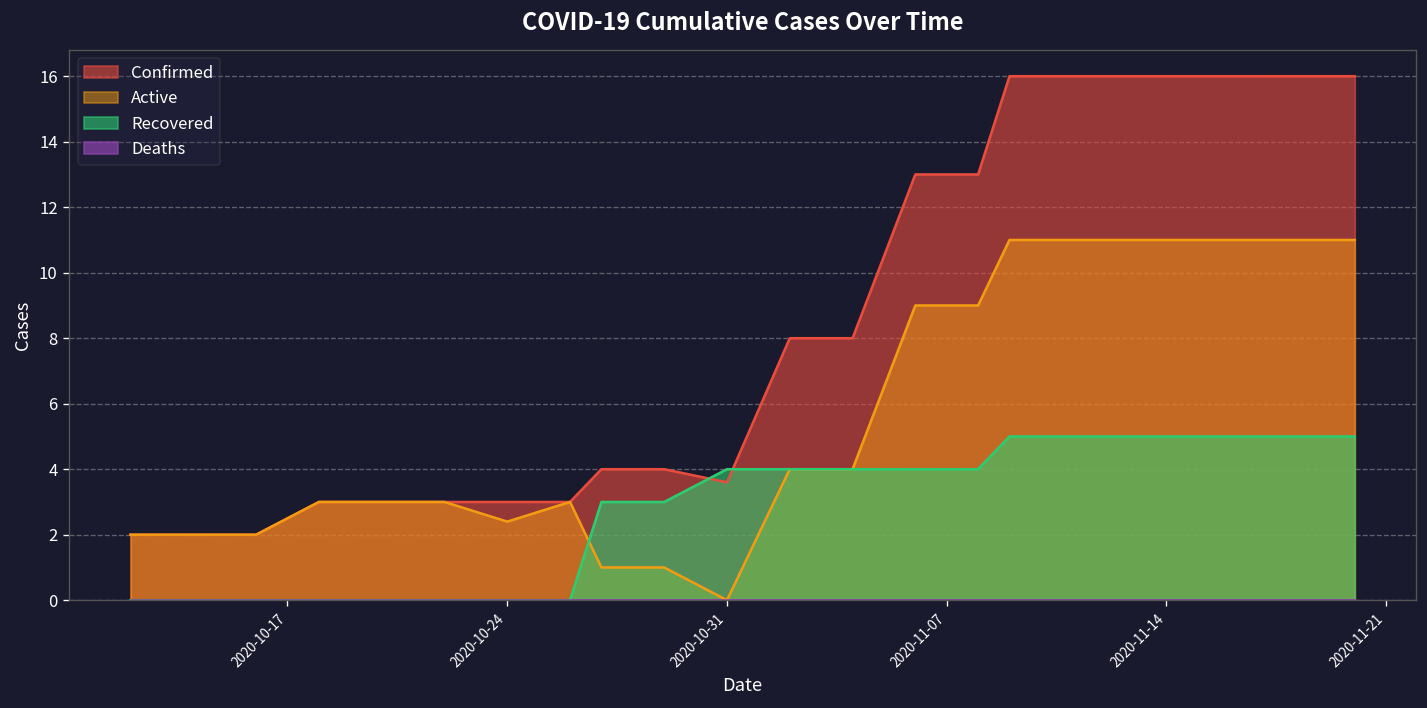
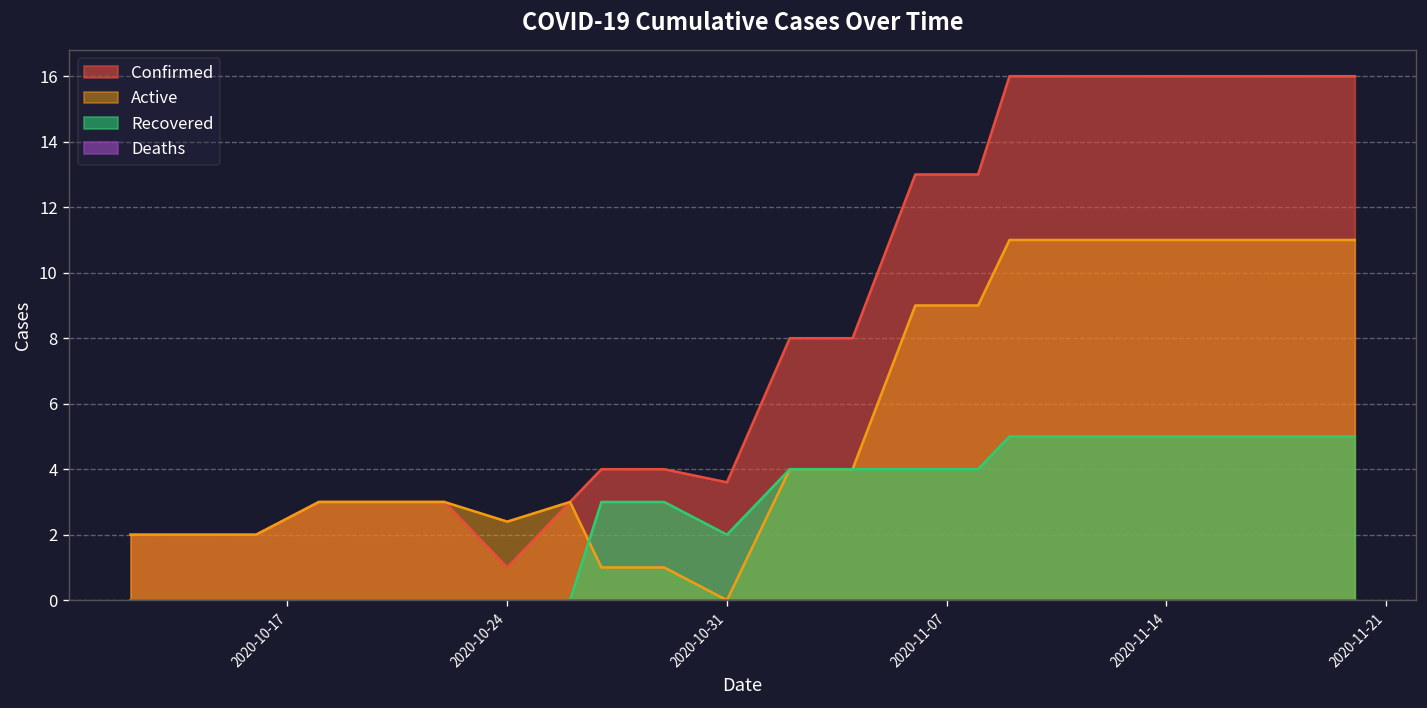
  {
    "Confirmed": {
-     "2020-10-24": 3,
+     "2020-10-24": 1,
      "2020-10-31": 3.6
    },
    "Active": {
      "2020-10-24": 2.4
    },
    "Recovered": {
-     "2020-10-31": 4
+     "2020-10-31": 2
    }
  }
